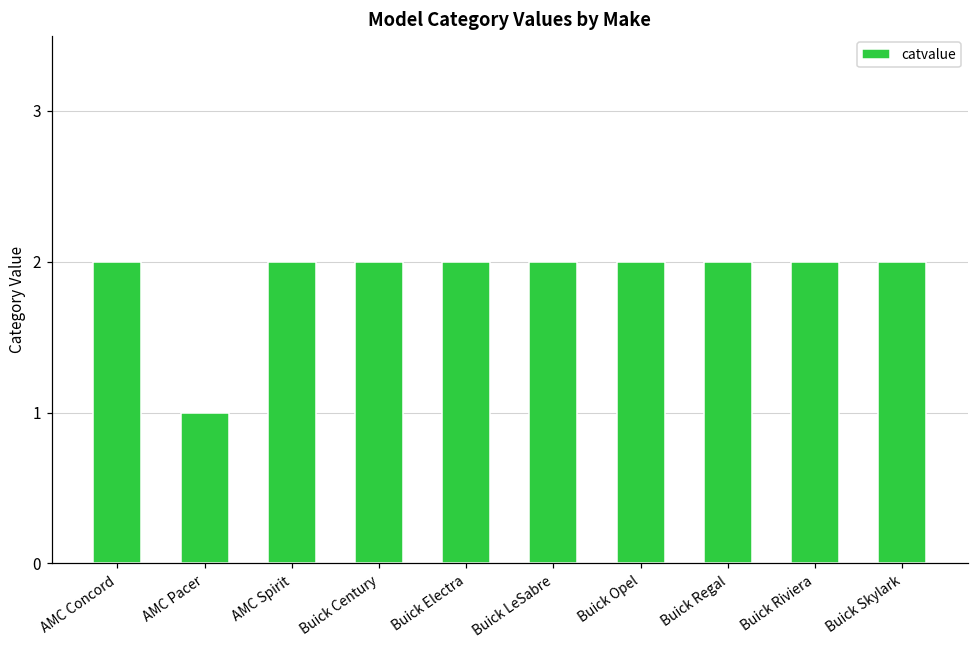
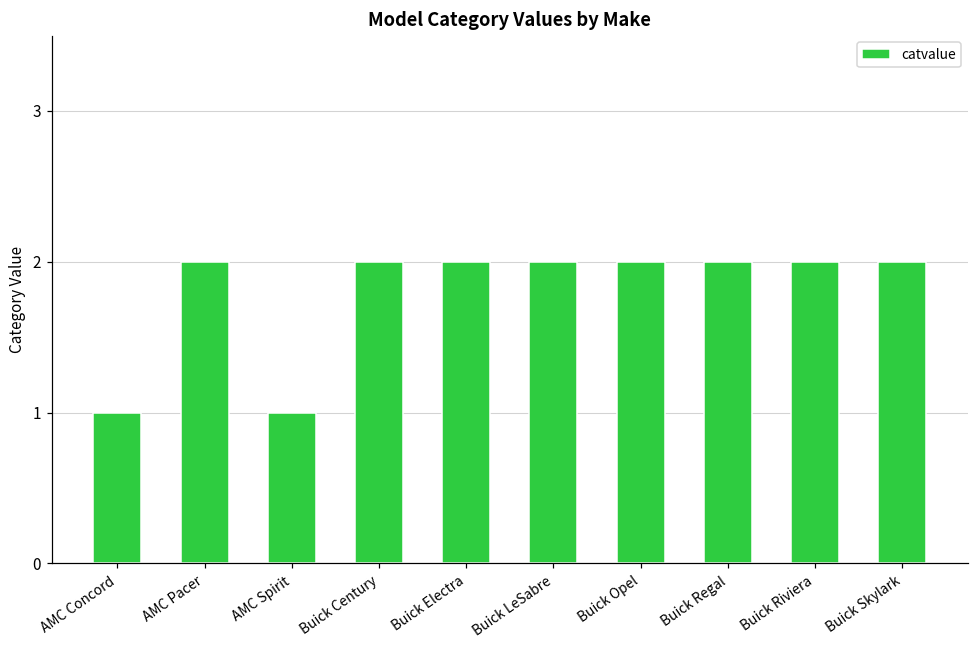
  {
-   "AMC Concord": 2,
-   "AMC Pacer": 1,
-   "AMC Spirit": 2,
+   "AMC Concord": 1,
+   "AMC Pacer": 2,
+   "AMC Spirit": 1,
    "Buick Century": 2,
    "Buick Electra": 2,
    "Buick LeSabre": 2,
    "Buick Opel": 2,
    "Buick Regal": 2,
    "Buick Riviera": 2,
    "Buick Skylark": 2
  }
